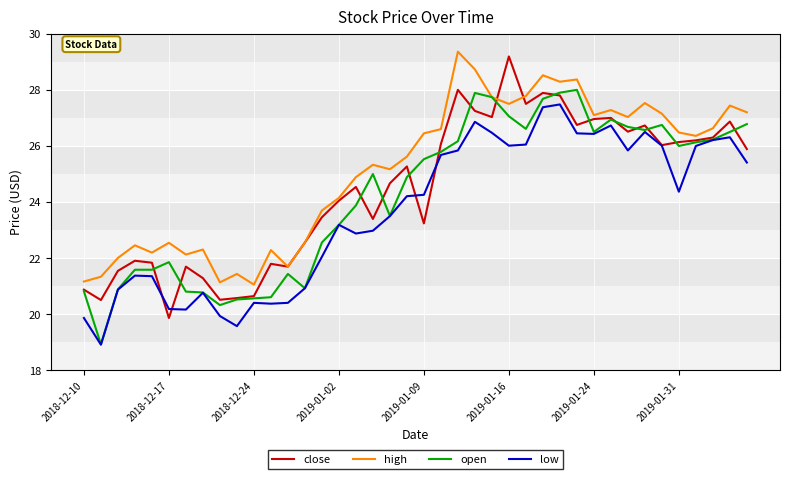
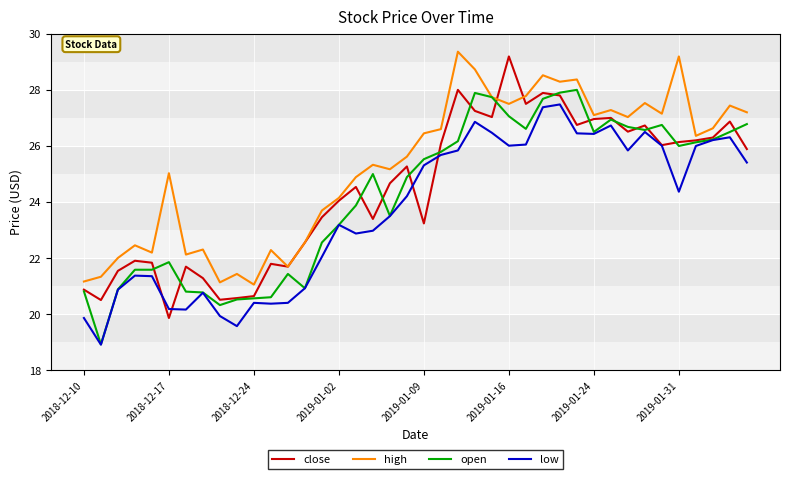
  {
    "close": {
      "2018-12-17": 19.9,
      "2019-01-02": 24.1,
      "2019-01-09": 23.2,
      "2019-01-16": 29.2,
      "2019-01-24": 27.0,
      "2019-01-31": 26.1
    },
    "high": {
      "2018-12-10": 21.2,
-     "2018-12-17": 22.6,
+     "2018-12-17": 25.0,
      "2018-12-24": 21.1,
      "2019-01-02": 24.2,
      "2019-01-09": 26.5,
      "2019-01-16": 27.5,
      "2019-01-24": 27.1,
-     "2019-01-31": 26.5
+     "2019-01-31": 29.2
    },
    "open": {
      "2018-12-17": 21.9,
      "2019-01-09": 25.5,
      "2019-01-16": 27.1,
      "2019-01-31": 26.0
    },
    "low": {
      "2018-12-10": 19.9,
      "2018-12-17": 20.2,
      "2018-12-24": 20.4,
-     "2019-01-09": 24.3,
+     "2019-01-09": 25.3,
      "2019-01-16": 26.0,
      "2019-01-31": 24.4
    }
  }
